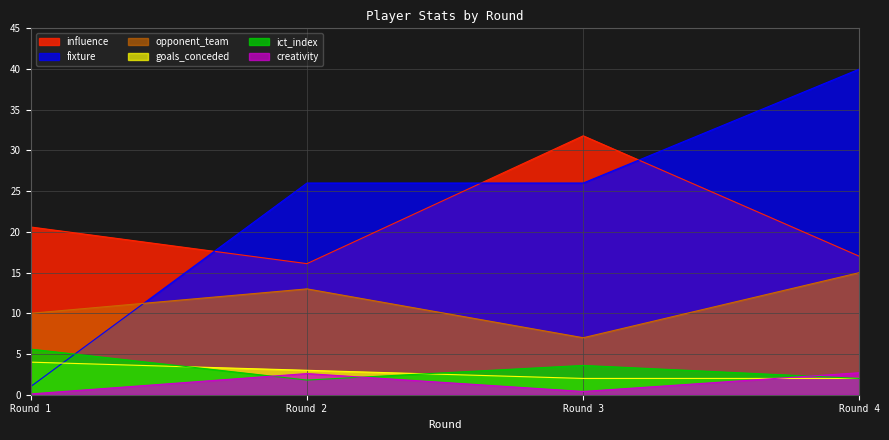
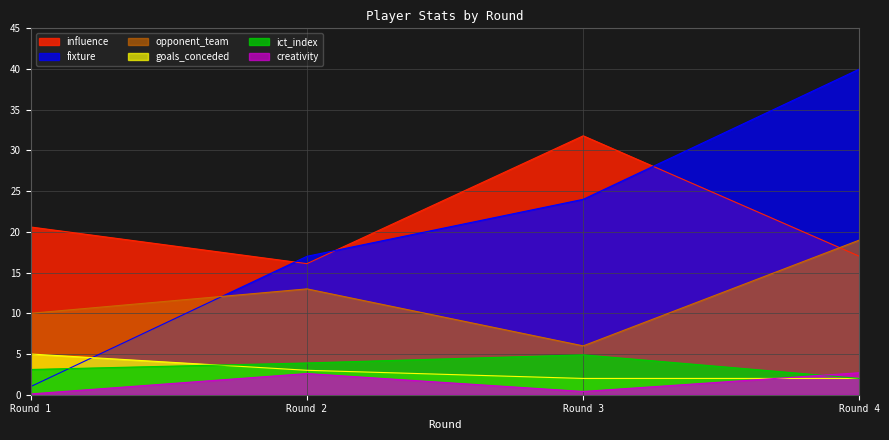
  {
    "influence": {
      "Round 1": 21,
      "Round 2": 16,
      "Round 3": 32,
      "Round 4": 17
    },
    "fixture": {
      "Round 1": 1,
-     "Round 2": 26,
-     "Round 3": 26,
+     "Round 2": 17,
+     "Round 3": 24,
      "Round 4": 40
    },
    "opponent_team": {
      "Round 1": 10,
      "Round 2": 13,
-     "Round 3": 7,
-     "Round 4": 15
+     "Round 3": 6,
+     "Round 4": 19
    },
    "goals_conceded": {
-     "Round 1": 4,
+     "Round 1": 5,
      "Round 2": 3,
      "Round 3": 2
    },
    "ict_index": {
-     "Round 1": 6,
-     "Round 2": 2,
-     "Round 3": 4
+     "Round 1": 3,
+     "Round 2": 4,
+     "Round 3": 5
    },
    "creativity": {
      "Round 1": 0,
      "Round 2": 3,
      "Round 3": 0,
      "Round 4": 3
    }
  }
